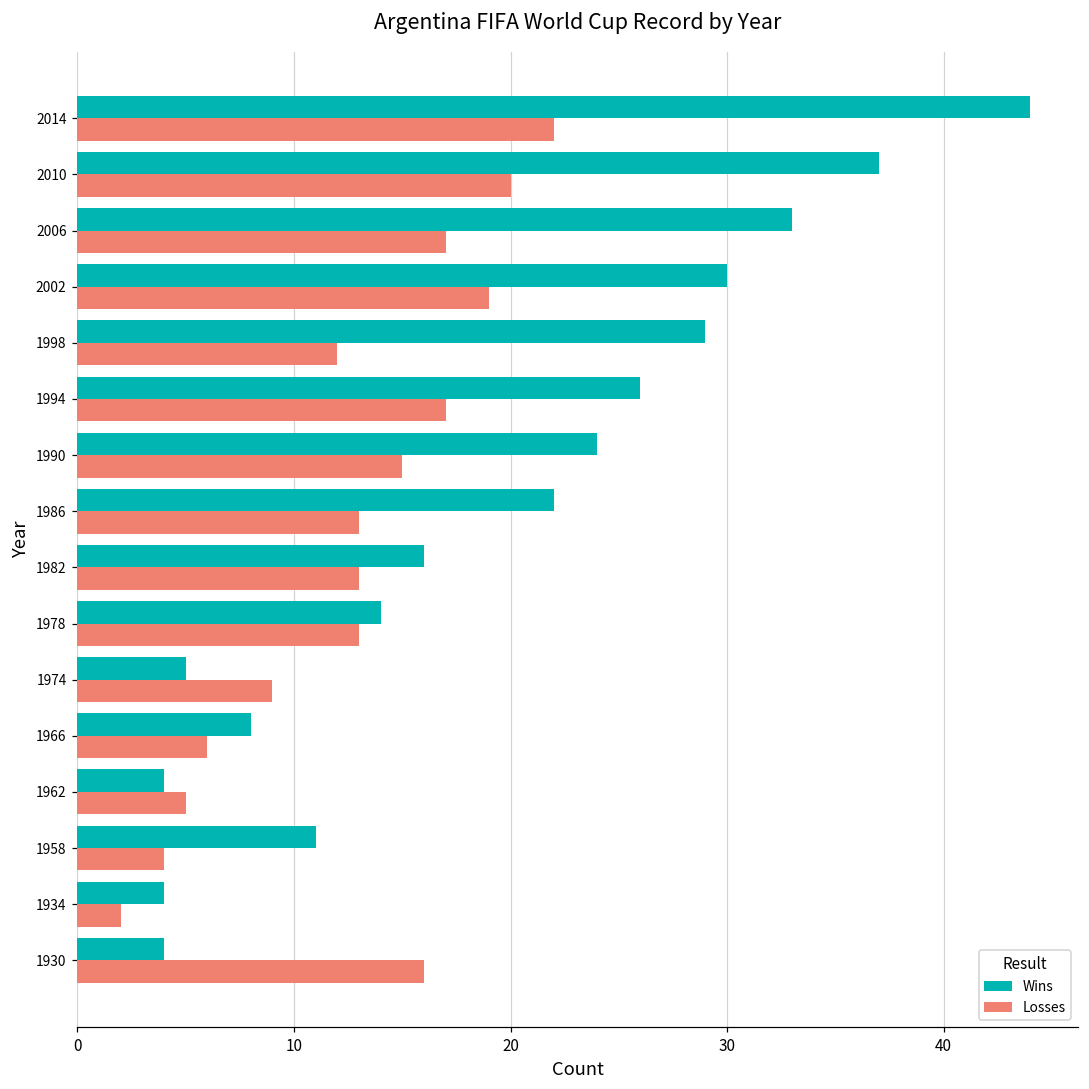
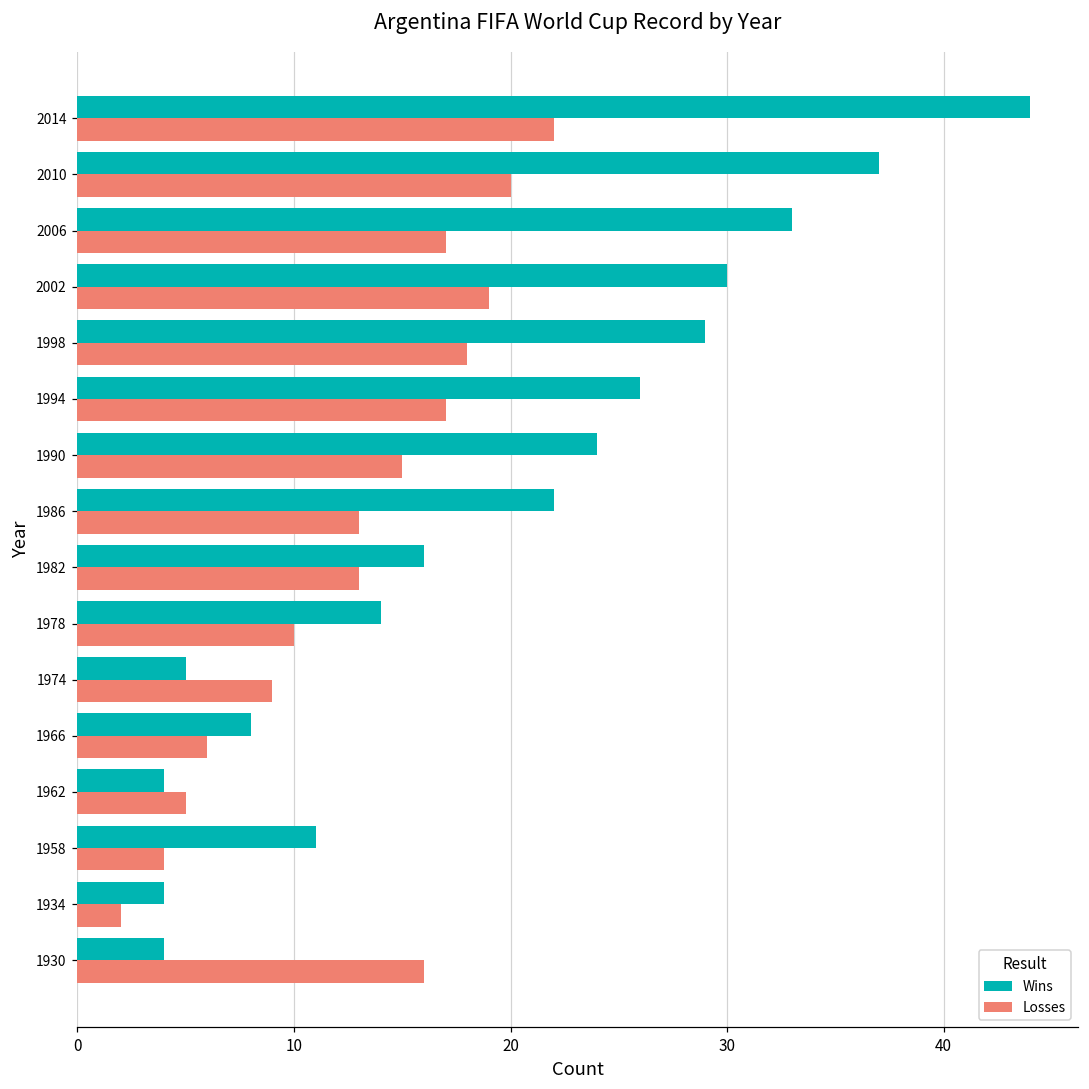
  {
    "Wins": {
      "2014": 44,
      "2010": 37,
      "2006": 33,
      "2002": 30,
      "1998": 29,
      "1994": 26,
      "1990": 24,
      "1986": 22,
      "1982": 16,
      "1978": 14,
      "1974": 5,
      "1966": 8,
      "1962": 4,
      "1958": 11,
      "1934": 4,
      "1930": 4
    },
    "Losses": {
      "2014": 22,
      "2010": 20,
      "2006": 17,
      "2002": 19,
-     "1998": 12,
+     "1998": 18,
      "1994": 17,
      "1990": 15,
      "1986": 13,
      "1982": 13,
-     "1978": 13,
+     "1978": 10,
      "1974": 9,
      "1966": 6,
      "1962": 5,
      "1958": 4,
      "1934": 2,
      "1930": 16
    }
  }
